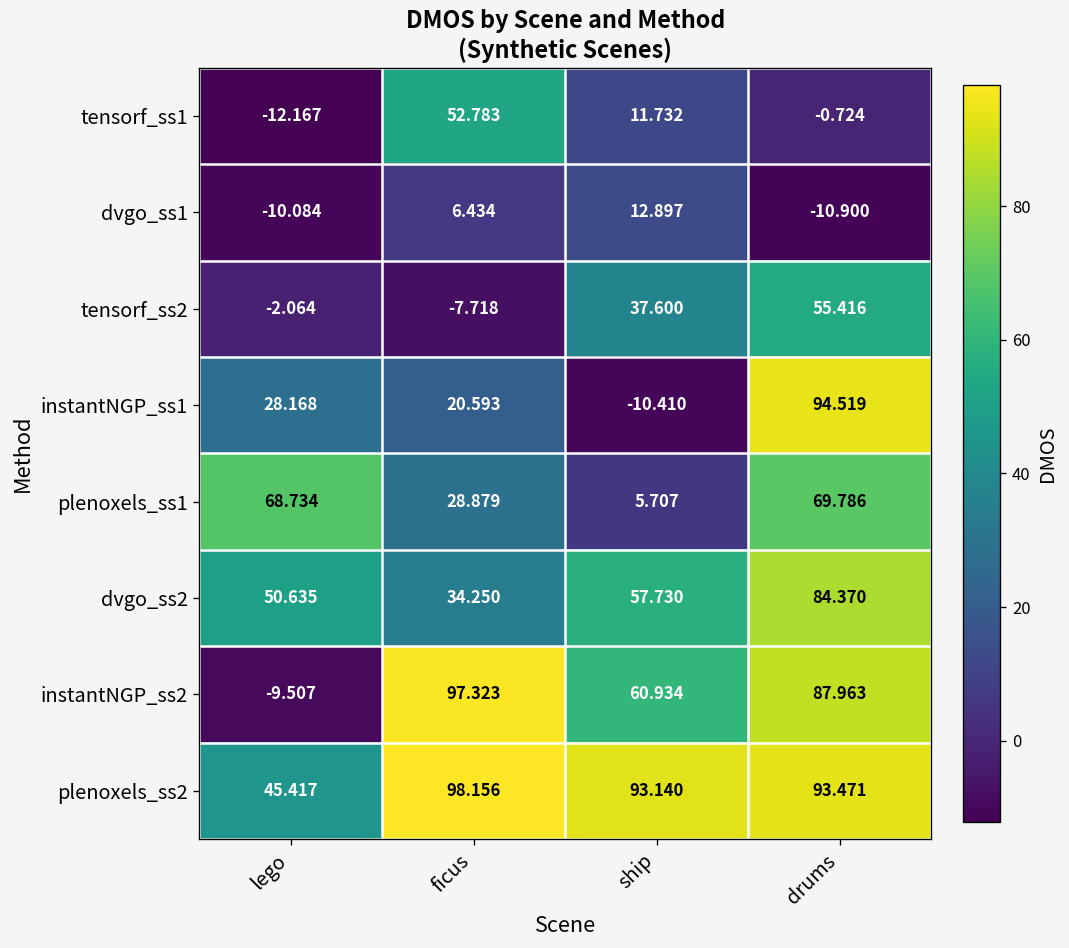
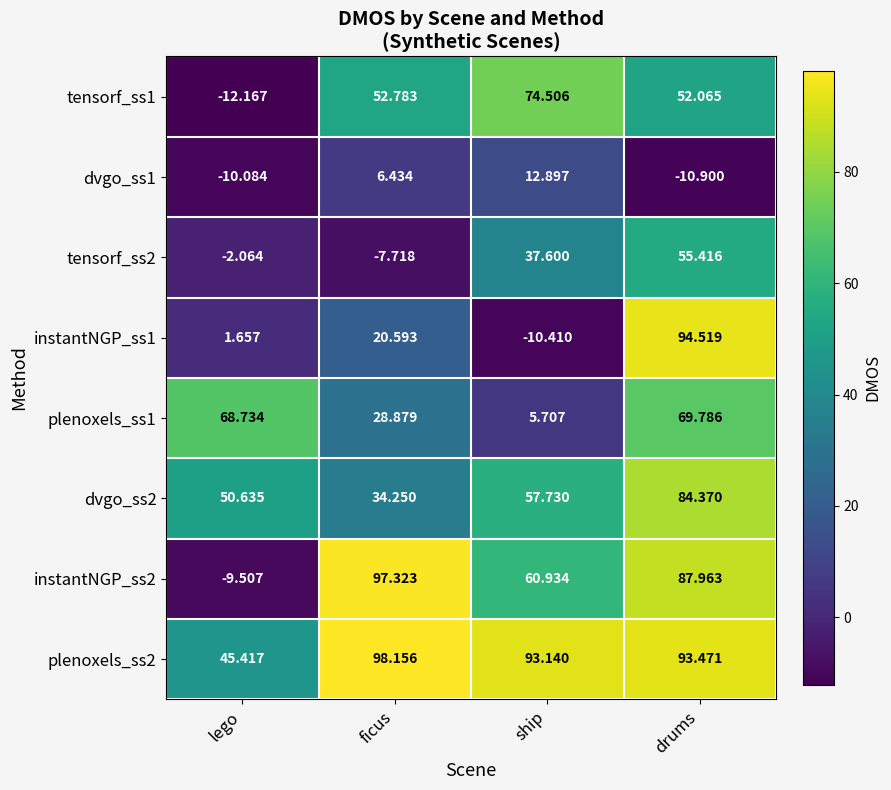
  {
    "tensorf_ss1": {
      "lego": -12.167,
      "ficus": 52.783,
-     "ship": 11.732,
-     "drums": -0.724
+     "ship": 74.506,
+     "drums": 52.065
    },
    "dvgo_ss1": {
      "lego": -10.084,
      "ficus": 6.434,
      "ship": 12.897,
      "drums": -10.900
    },
    "tensorf_ss2": {
      "lego": -2.064,
      "ficus": -7.718,
      "ship": 37.600,
      "drums": 55.416
    },
    "instantNGP_ss1": {
-     "lego": 28.168,
+     "lego": 1.657,
      "ficus": 20.593,
      "ship": -10.410,
      "drums": 94.519
    },
    "plenoxels_ss1": {
      "lego": 68.734,
      "ficus": 28.879,
      "ship": 5.707,
      "drums": 69.786
    },
    "dvgo_ss2": {
      "lego": 50.635,
      "ficus": 34.250,
      "ship": 57.730,
      "drums": 84.370
    },
    "instantNGP_ss2": {
      "lego": -9.507,
      "ficus": 97.323,
      "ship": 60.934,
      "drums": 87.963
    },
    "plenoxels_ss2": {
      "lego": 45.417,
      "ficus": 98.156,
      "ship": 93.140,
      "drums": 93.471
    }
  }
